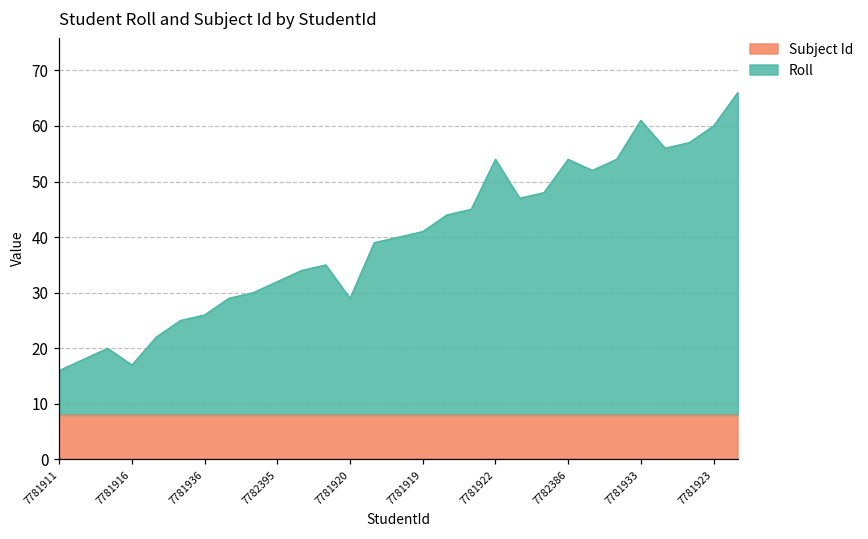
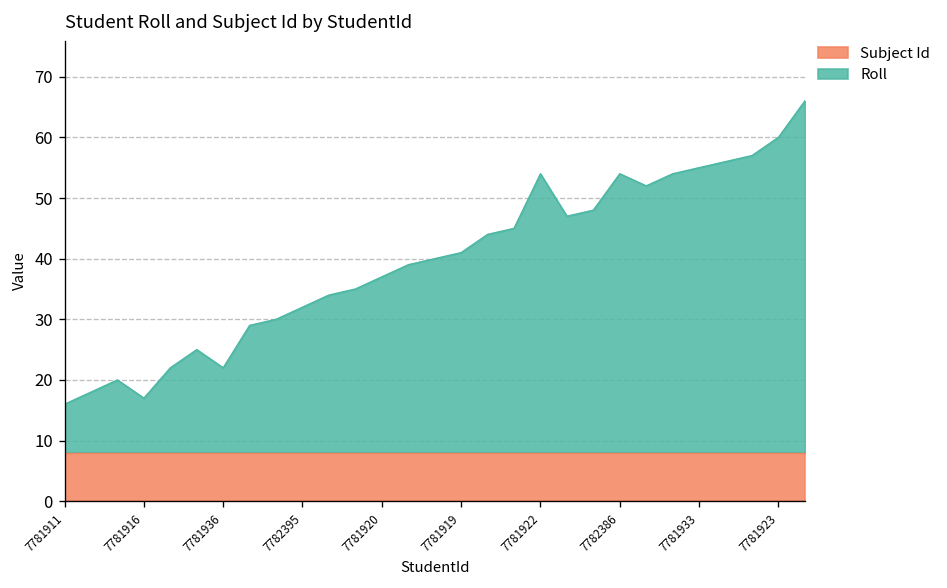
  {
    "Subject Id": {
      "7781911": 8,
      "7781916": 8,
      "7781936": 8,
      "7782395": 8,
      "7781920": 8,
      "7781919": 8,
      "7781922": 8,
      "7782386": 8,
      "7781933": 8,
      "7781923": 8
    },
    "Roll": {
      "7781911": 16,
      "7781916": 17,
-     "7781936": 26,
+     "7781936": 22,
      "7782395": 32,
-     "7781920": 29,
+     "7781920": 37,
      "7781919": 41,
      "7781922": 54,
      "7782386": 54,
-     "7781933": 61,
+     "7781933": 55,
      "7781923": 60
    }
  }
